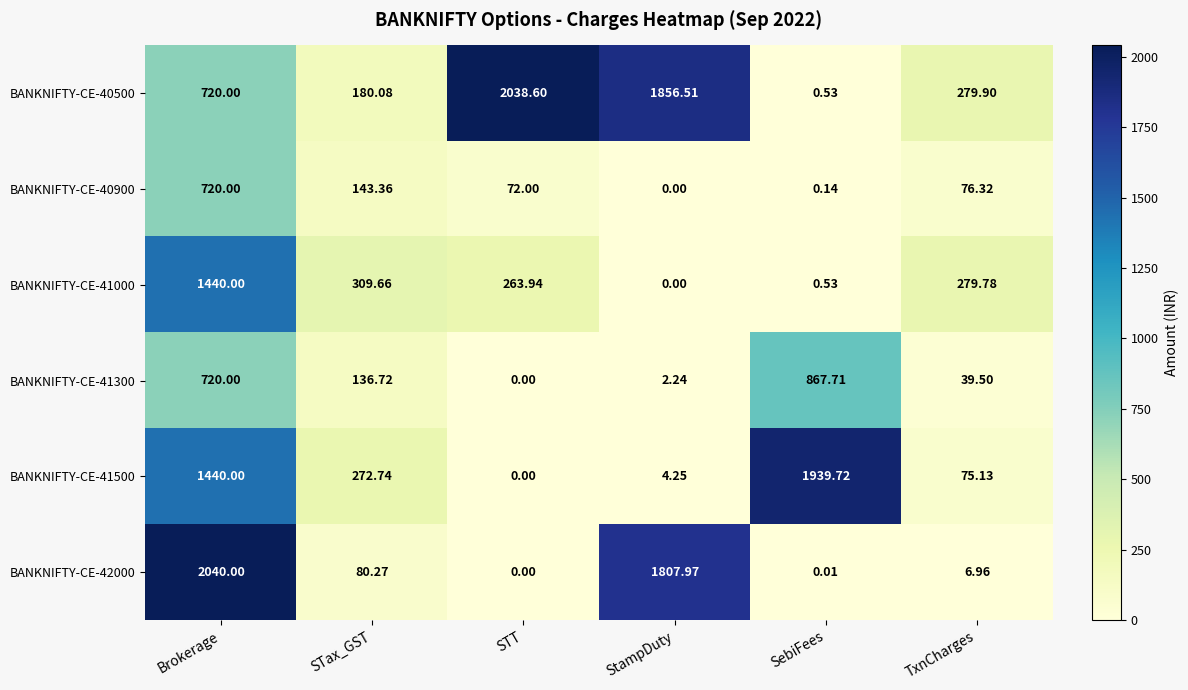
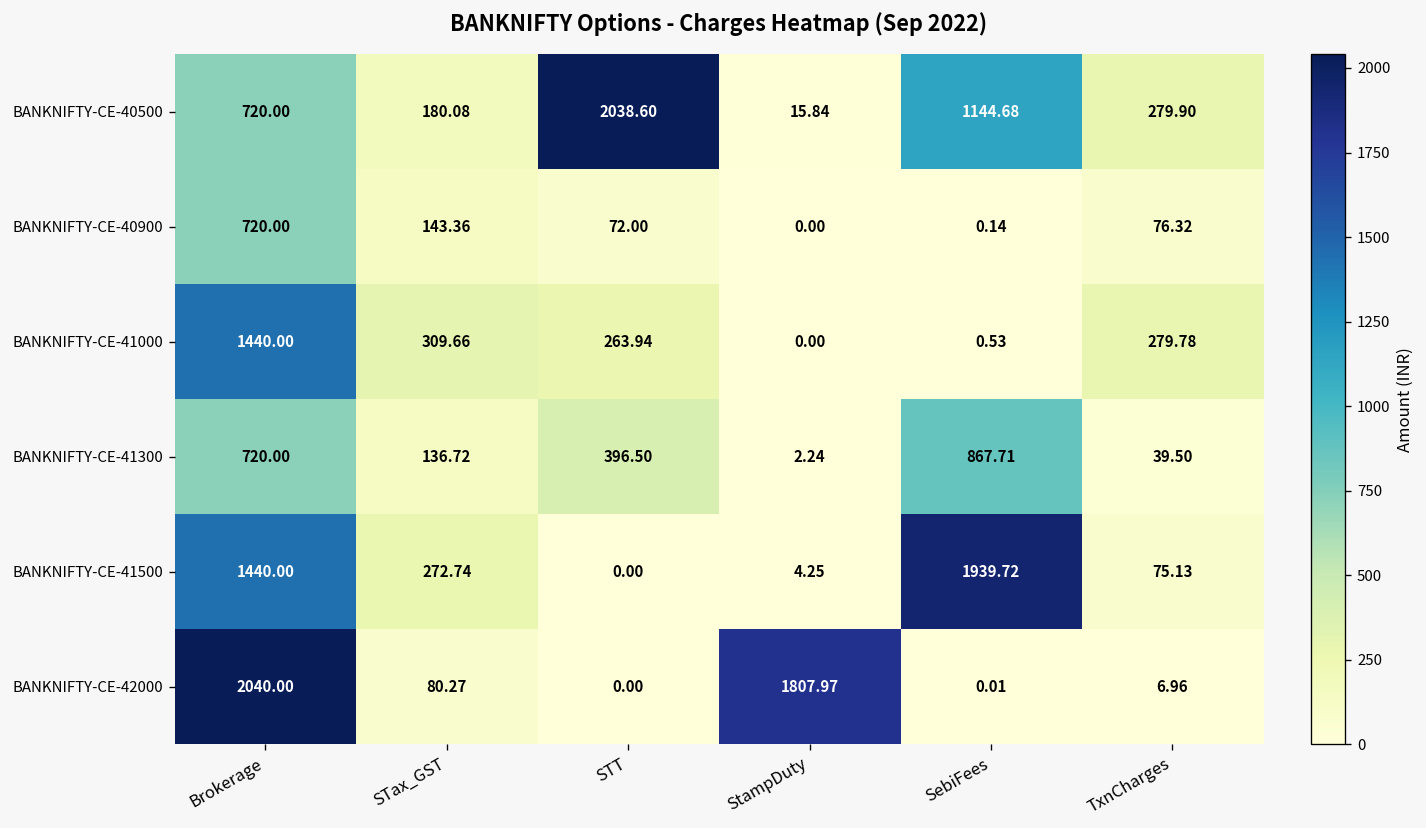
  {
    "BANKNIFTY-CE-40500": {
      "Brokerage": 720.00,
      "STax_GST": 180.08,
      "STT": 2038.60,
-     "StampDuty": 1856.51,
-     "SebiFees": 0.53,
+     "StampDuty": 15.84,
+     "SebiFees": 1144.68,
      "TxnCharges": 279.90
    },
    "BANKNIFTY-CE-40900": {
      "Brokerage": 720.00,
      "STax_GST": 143.36,
      "STT": 72.00,
      "StampDuty": 0.00,
      "SebiFees": 0.14,
      "TxnCharges": 76.32
    },
    "BANKNIFTY-CE-41000": {
      "Brokerage": 1440.00,
      "STax_GST": 309.66,
      "STT": 263.94,
      "StampDuty": 0.00,
      "SebiFees": 0.53,
      "TxnCharges": 279.78
    },
    "BANKNIFTY-CE-41300": {
      "Brokerage": 720.00,
      "STax_GST": 136.72,
-     "STT": 0.00,
+     "STT": 396.50,
      "StampDuty": 2.24,
      "SebiFees": 867.71,
      "TxnCharges": 39.50
    },
    "BANKNIFTY-CE-41500": {
      "Brokerage": 1440.00,
      "STax_GST": 272.74,
      "STT": 0.00,
      "StampDuty": 4.25,
      "SebiFees": 1939.72,
      "TxnCharges": 75.13
    },
    "BANKNIFTY-CE-42000": {
      "Brokerage": 2040.00,
      "STax_GST": 80.27,
      "STT": 0.00,
      "StampDuty": 1807.97,
      "SebiFees": 0.01,
      "TxnCharges": 6.96
    }
  }
